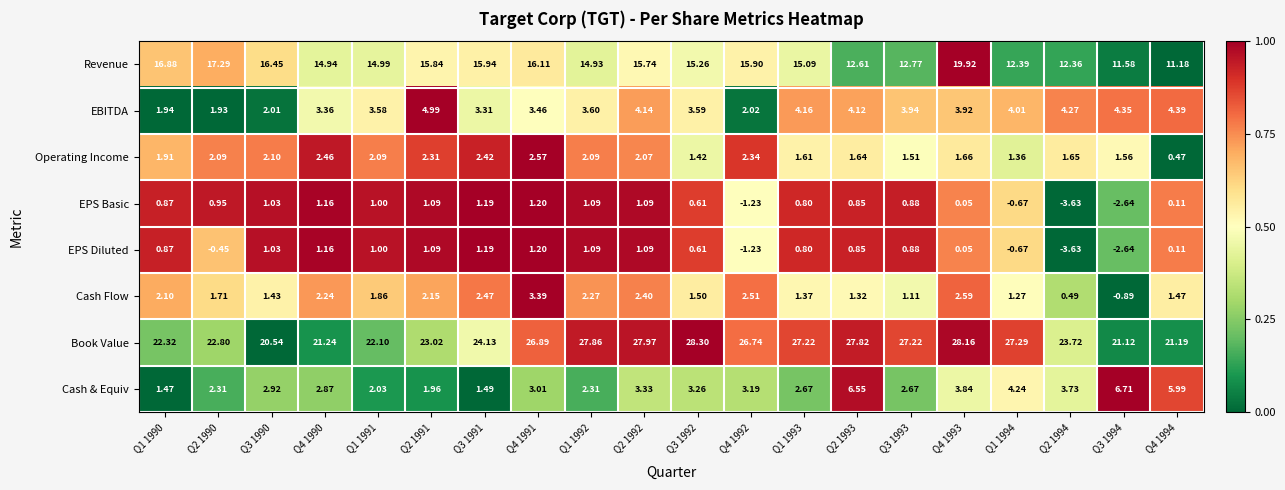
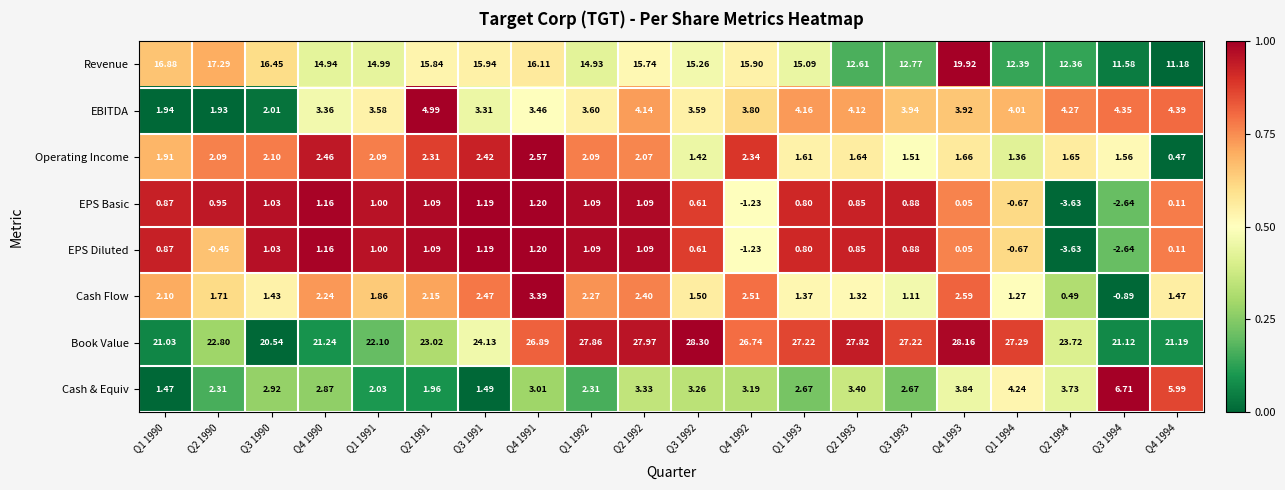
  {
    "Revenue": {
      "Q1 1990": 16.88,
      "Q2 1990": 17.29,
      "Q3 1990": 16.45,
      "Q4 1990": 14.94,
      "Q1 1991": 14.99,
      "Q2 1991": 15.84,
      "Q3 1991": 15.94,
      "Q4 1991": 16.11,
      "Q1 1992": 14.93,
      "Q2 1992": 15.74,
      "Q3 1992": 15.26,
      "Q4 1992": 15.90,
      "Q1 1993": 15.09,
      "Q2 1993": 12.61,
      "Q3 1993": 12.77,
      "Q4 1993": 19.92,
      "Q1 1994": 12.39,
      "Q2 1994": 12.36,
      "Q3 1994": 11.58,
      "Q4 1994": 11.18
    },
    "EBITDA": {
      "Q1 1990": 1.94,
      "Q2 1990": 1.93,
      "Q3 1990": 2.01,
      "Q4 1990": 3.36,
      "Q1 1991": 3.58,
      "Q2 1991": 4.99,
      "Q3 1991": 3.31,
      "Q4 1991": 3.46,
      "Q1 1992": 3.60,
      "Q2 1992": 4.14,
      "Q3 1992": 3.59,
-     "Q4 1992": 2.02,
+     "Q4 1992": 3.80,
      "Q1 1993": 4.16,
      "Q2 1993": 4.12,
      "Q3 1993": 3.94,
      "Q4 1993": 3.92,
      "Q1 1994": 4.01,
      "Q2 1994": 4.27,
      "Q3 1994": 4.35,
      "Q4 1994": 4.39
    },
    "Operating Income": {
      "Q1 1990": 1.91,
      "Q2 1990": 2.09,
      "Q3 1990": 2.10,
      "Q4 1990": 2.46,
      "Q1 1991": 2.09,
      "Q2 1991": 2.31,
      "Q3 1991": 2.42,
      "Q4 1991": 2.57,
      "Q1 1992": 2.09,
      "Q2 1992": 2.07,
      "Q3 1992": 1.42,
      "Q4 1992": 2.34,
      "Q1 1993": 1.61,
      "Q2 1993": 1.64,
      "Q3 1993": 1.51,
      "Q4 1993": 1.66,
      "Q1 1994": 1.36,
      "Q2 1994": 1.65,
      "Q3 1994": 1.56,
      "Q4 1994": 0.47
    },
    "EPS Basic": {
      "Q1 1990": 0.87,
      "Q2 1990": 0.95,
      "Q3 1990": 1.03,
      "Q4 1990": 1.16,
      "Q1 1991": 1.00,
      "Q2 1991": 1.09,
      "Q3 1991": 1.19,
      "Q4 1991": 1.20,
      "Q1 1992": 1.09,
      "Q2 1992": 1.09,
      "Q3 1992": 0.61,
      "Q4 1992": -1.23,
      "Q1 1993": 0.80,
      "Q2 1993": 0.85,
      "Q3 1993": 0.88,
      "Q4 1993": 0.05,
      "Q1 1994": -0.67,
      "Q2 1994": -3.63,
      "Q3 1994": -2.64,
      "Q4 1994": 0.11
    },
    "EPS Diluted": {
      "Q1 1990": 0.87,
      "Q2 1990": -0.45,
      "Q3 1990": 1.03,
      "Q4 1990": 1.16,
      "Q1 1991": 1.00,
      "Q2 1991": 1.09,
      "Q3 1991": 1.19,
      "Q4 1991": 1.20,
      "Q1 1992": 1.09,
      "Q2 1992": 1.09,
      "Q3 1992": 0.61,
      "Q4 1992": -1.23,
      "Q1 1993": 0.80,
      "Q2 1993": 0.85,
      "Q3 1993": 0.88,
      "Q4 1993": 0.05,
      "Q1 1994": -0.67,
      "Q2 1994": -3.63,
      "Q3 1994": -2.64,
      "Q4 1994": 0.11
    },
    "Cash Flow": {
      "Q1 1990": 2.10,
      "Q2 1990": 1.71,
      "Q3 1990": 1.43,
      "Q4 1990": 2.24,
      "Q1 1991": 1.86,
      "Q2 1991": 2.15,
      "Q3 1991": 2.47,
      "Q4 1991": 3.39,
      "Q1 1992": 2.27,
      "Q2 1992": 2.40,
      "Q3 1992": 1.50,
      "Q4 1992": 2.51,
      "Q1 1993": 1.37,
      "Q2 1993": 1.32,
      "Q3 1993": 1.11,
      "Q4 1993": 2.59,
      "Q1 1994": 1.27,
      "Q2 1994": 0.49,
      "Q3 1994": -0.89,
      "Q4 1994": 1.47
    },
    "Book Value": {
-     "Q1 1990": 22.32,
+     "Q1 1990": 21.03,
      "Q2 1990": 22.80,
      "Q3 1990": 20.54,
      "Q4 1990": 21.24,
      "Q1 1991": 22.10,
      "Q2 1991": 23.02,
      "Q3 1991": 24.13,
      "Q4 1991": 26.89,
      "Q1 1992": 27.86,
      "Q2 1992": 27.97,
      "Q3 1992": 28.30,
      "Q4 1992": 26.74,
      "Q1 1993": 27.22,
      "Q2 1993": 27.82,
      "Q3 1993": 27.22,
      "Q4 1993": 28.16,
      "Q1 1994": 27.29,
      "Q2 1994": 23.72,
      "Q3 1994": 21.12,
      "Q4 1994": 21.19
    },
    "Cash & Equiv": {
      "Q1 1990": 1.47,
      "Q2 1990": 2.31,
      "Q3 1990": 2.92,
      "Q4 1990": 2.87,
      "Q1 1991": 2.03,
      "Q2 1991": 1.96,
      "Q3 1991": 1.49,
      "Q4 1991": 3.01,
      "Q1 1992": 2.31,
      "Q2 1992": 3.33,
      "Q3 1992": 3.26,
      "Q4 1992": 3.19,
      "Q1 1993": 2.67,
-     "Q2 1993": 6.55,
+     "Q2 1993": 3.40,
      "Q3 1993": 2.67,
      "Q4 1993": 3.84,
      "Q1 1994": 4.24,
      "Q2 1994": 3.73,
      "Q3 1994": 6.71,
      "Q4 1994": 5.99
    }
  }
